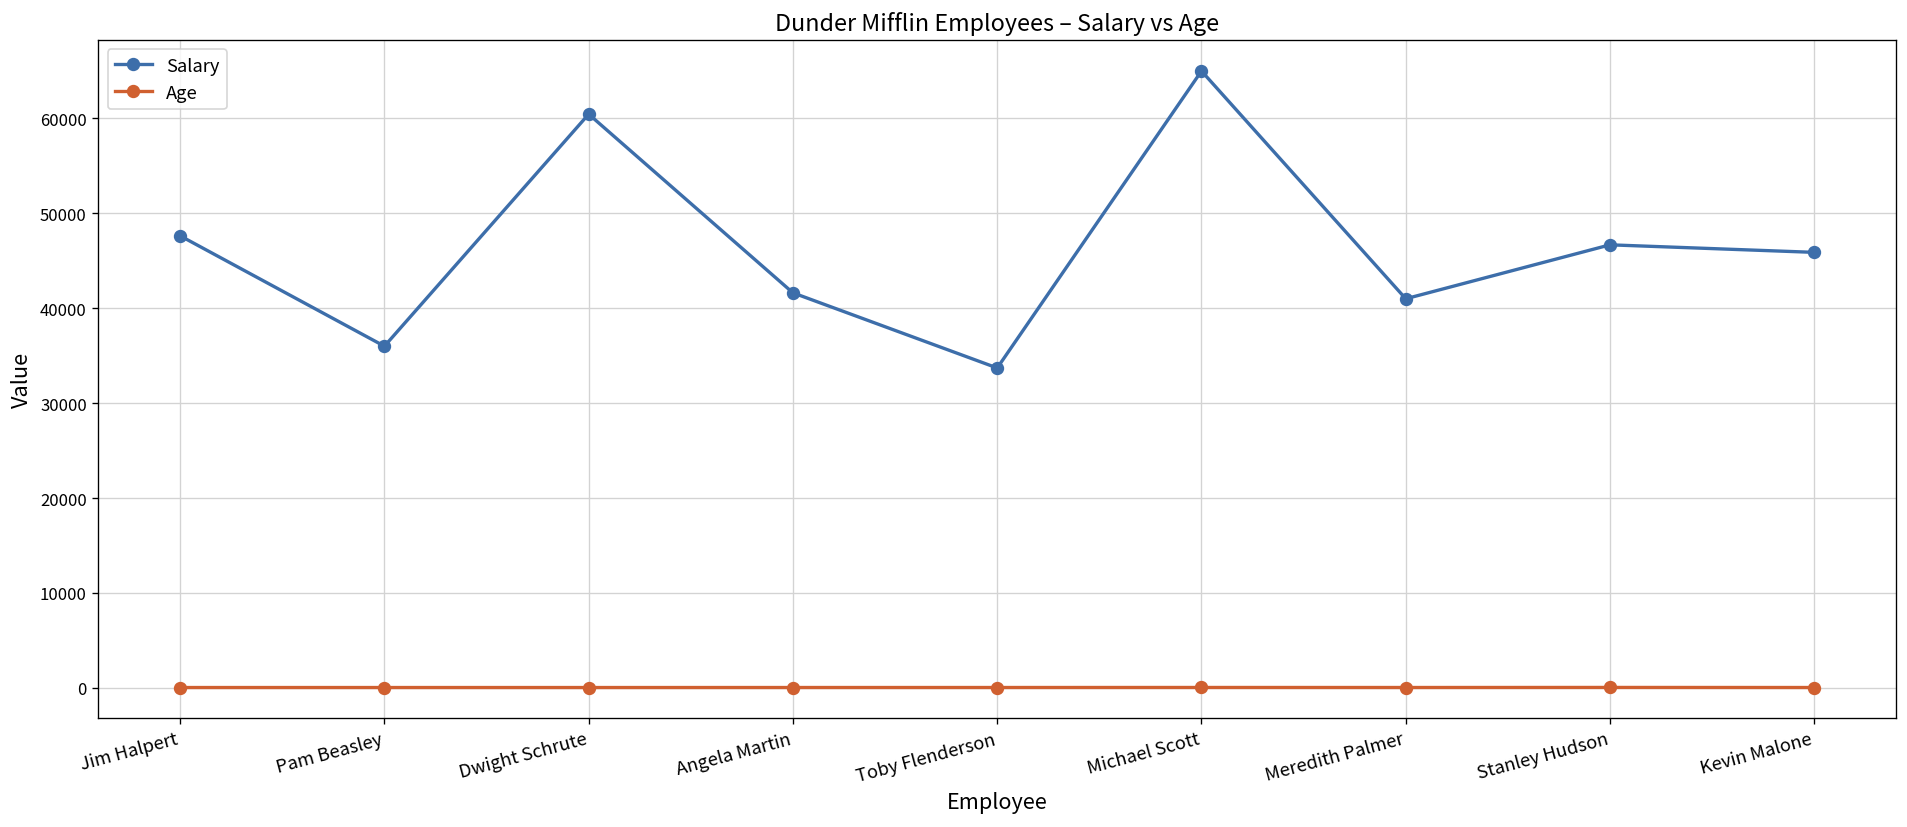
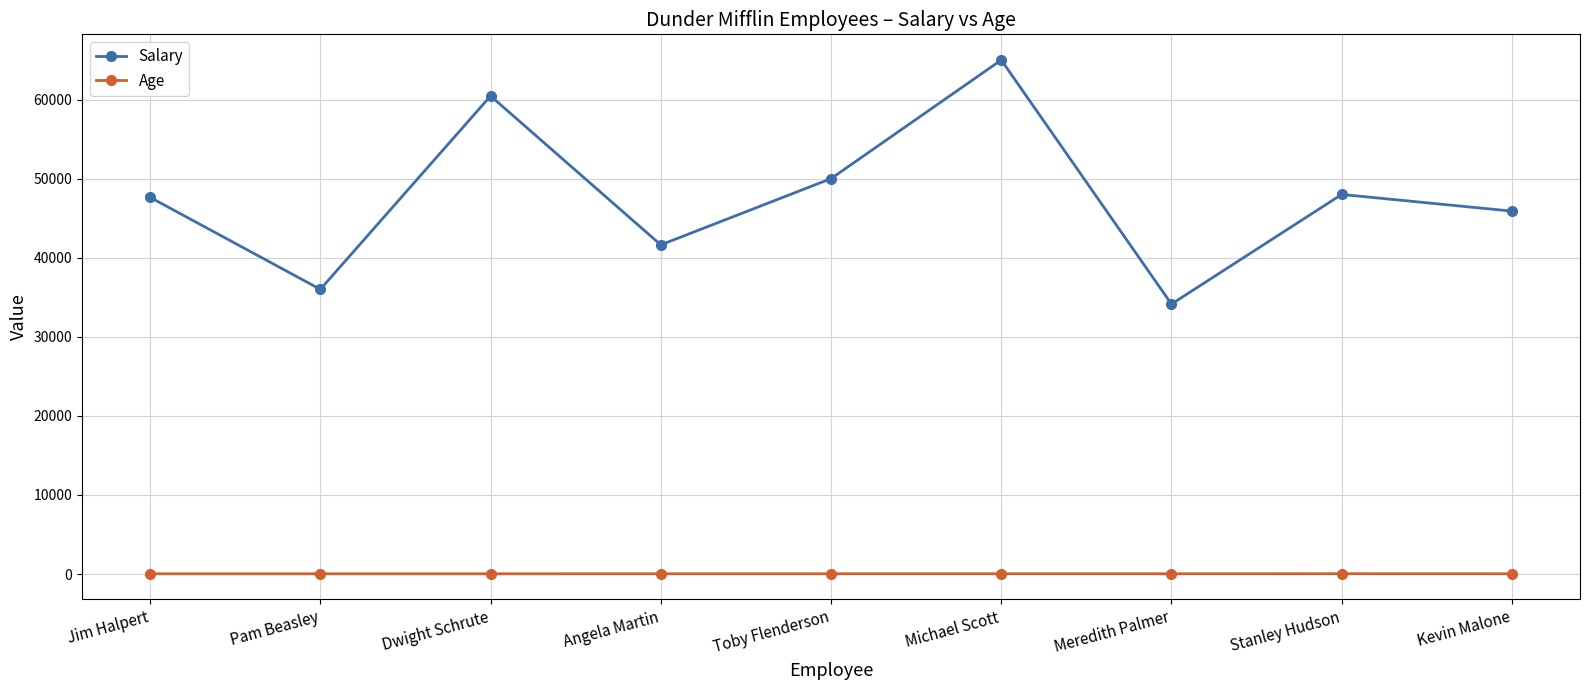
  {
    "Salary": {
      "Jim Halpert": 48000,
      "Pam Beasley": 36000,
      "Dwight Schrute": 60000,
      "Angela Martin": 42000,
-     "Toby Flenderson": 34000,
+     "Toby Flenderson": 50000,
      "Michael Scott": 65000,
-     "Meredith Palmer": 41000,
-     "Stanley Hudson": 47000,
+     "Meredith Palmer": 34000,
+     "Stanley Hudson": 48000,
      "Kevin Malone": 46000
    },
    "Age": {
      "Jim Halpert": 0,
      "Pam Beasley": 0,
      "Dwight Schrute": 0,
      "Angela Martin": 0,
      "Toby Flenderson": 0,
      "Michael Scott": 0,
      "Meredith Palmer": 0,
      "Stanley Hudson": 0,
      "Kevin Malone": 0
    }
  }
